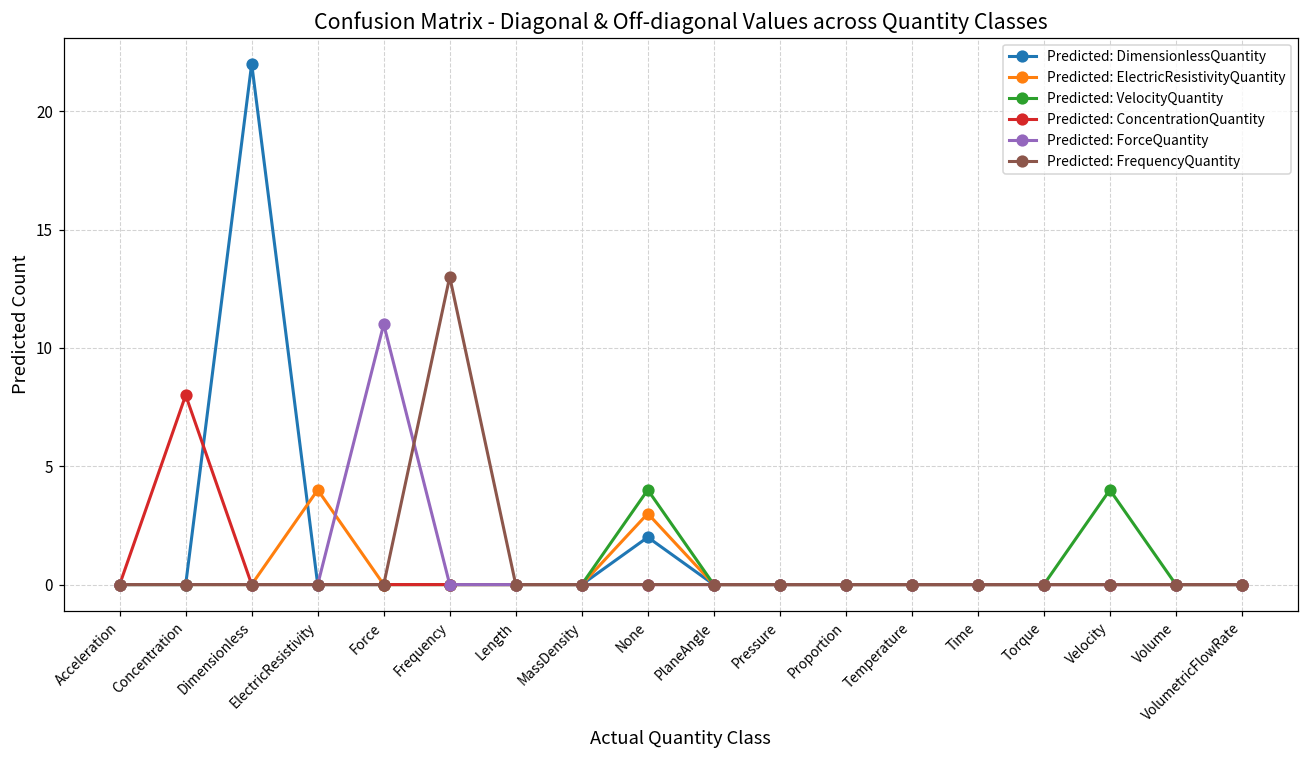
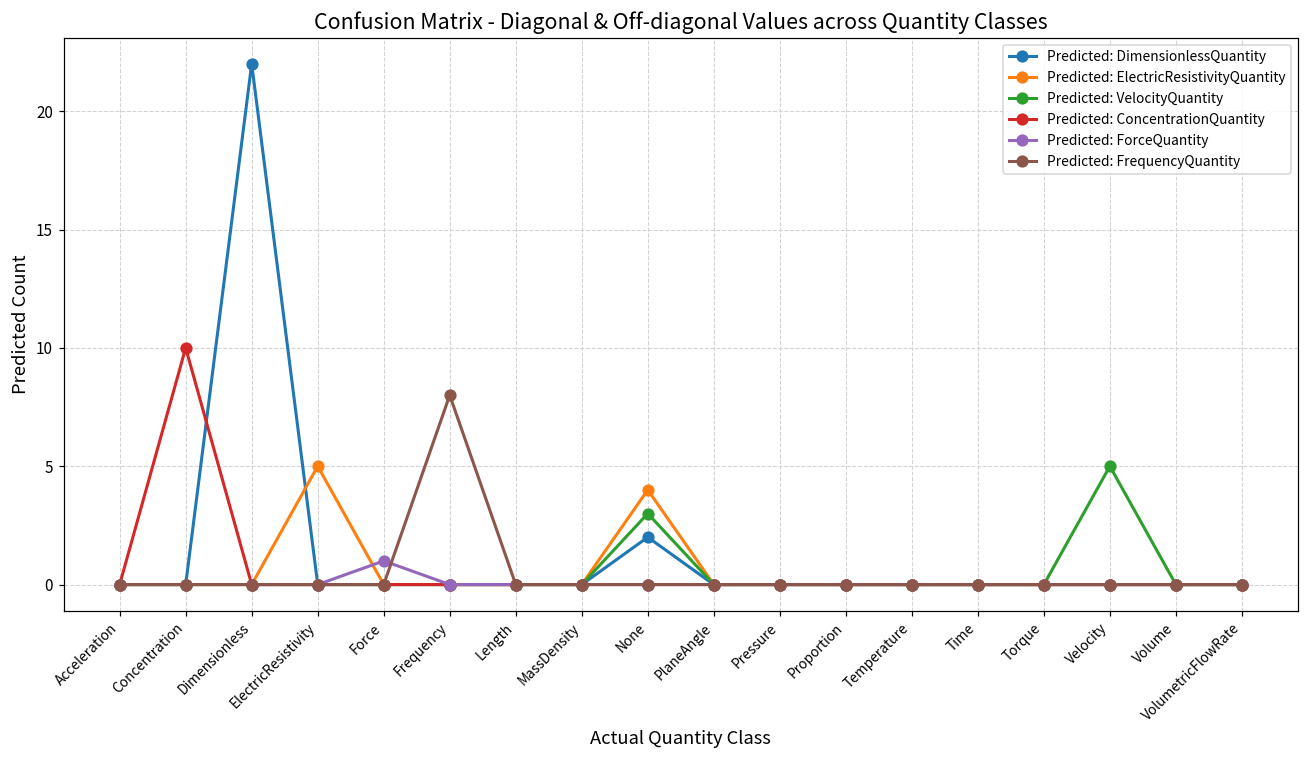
  {
    "Predicted: DimensionlessQuantity": {
      "Dimensionless": 22,
      "None": 2
    },
    "Predicted: ElectricResistivityQuantity": {
-     "ElectricResistivity": 4,
-     "None": 3
+     "ElectricResistivity": 5,
+     "None": 4
    },
    "Predicted: VelocityQuantity": {
-     "None": 4,
-     "Velocity": 4
+     "None": 3,
+     "Velocity": 5
    },
    "Predicted: ConcentrationQuantity": {
-     "Concentration": 8
+     "Concentration": 10
    },
    "Predicted: ForceQuantity": {
-     "Force": 11
+     "Force": 1
    },
    "Predicted: FrequencyQuantity": {
-     "Frequency": 13
+     "Frequency": 8
    }
  }
